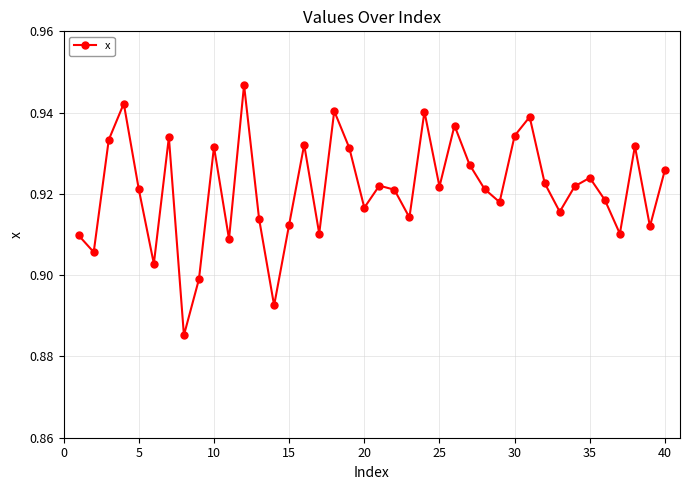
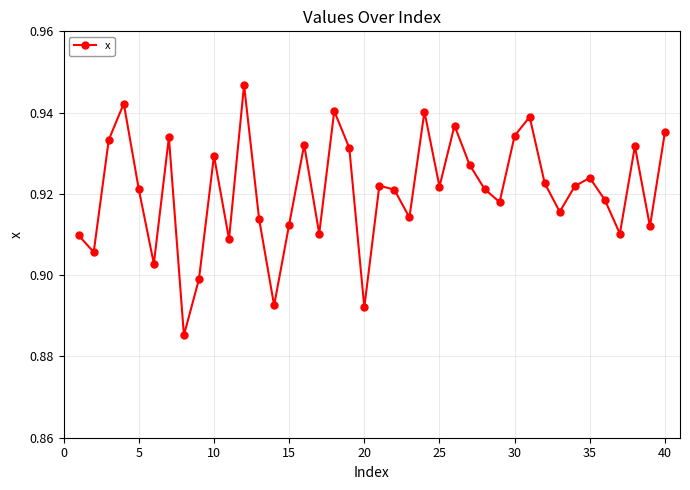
  {
    "5": 0.921,
-   "10": 0.932,
+   "10": 0.929,
    "15": 0.912,
-   "20": 0.917,
+   "20": 0.892,
    "25": 0.922,
    "30": 0.934,
    "35": 0.924,
-   "40": 0.926
+   "40": 0.935
  }
